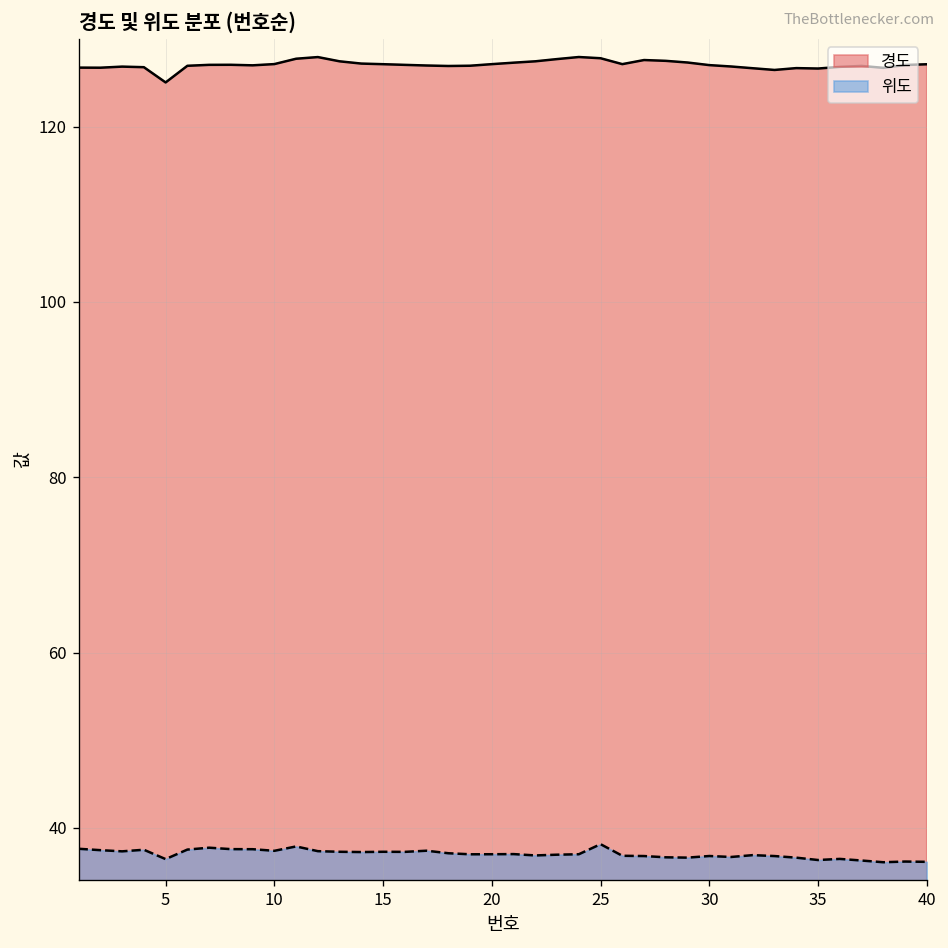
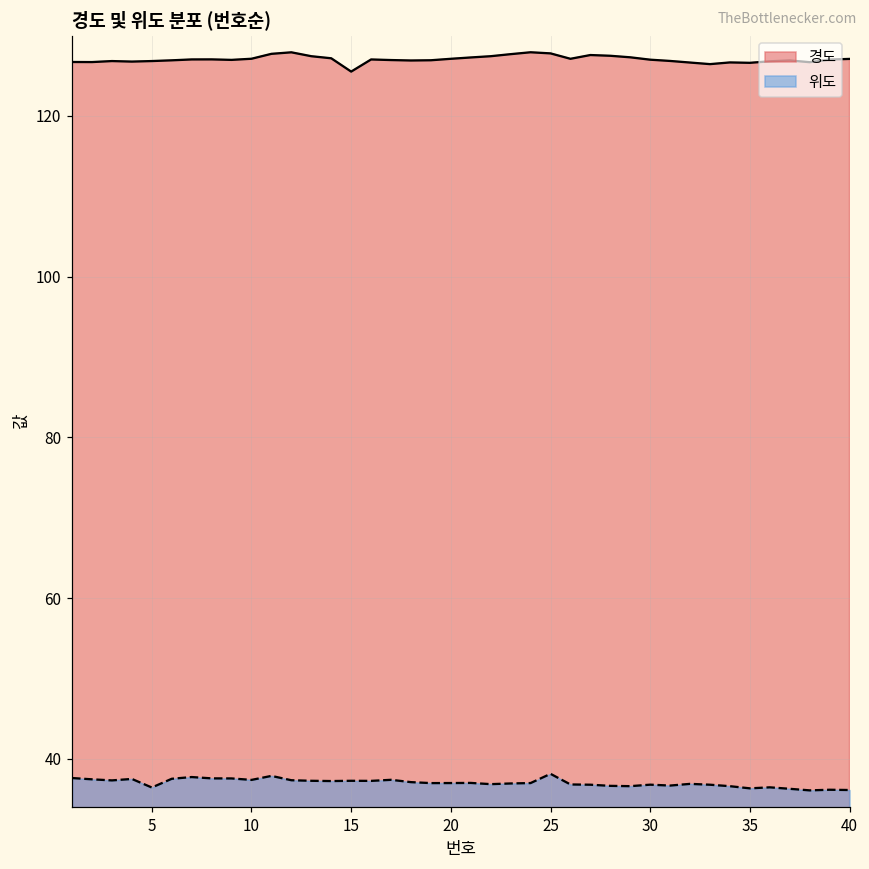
  {
    "경도": {
-     "5": 125,
+     "5": 127,
      "10": 127,
-     "15": 127,
+     "15": 126,
      "20": 127,
      "25": 128,
      "30": 127,
      "35": 127,
      "40": 127
    },
    "위도": {
      "5": 36,
      "10": 37,
      "15": 37,
      "20": 37,
      "25": 38,
      "30": 37,
      "35": 36,
      "40": 36
    }
  }
